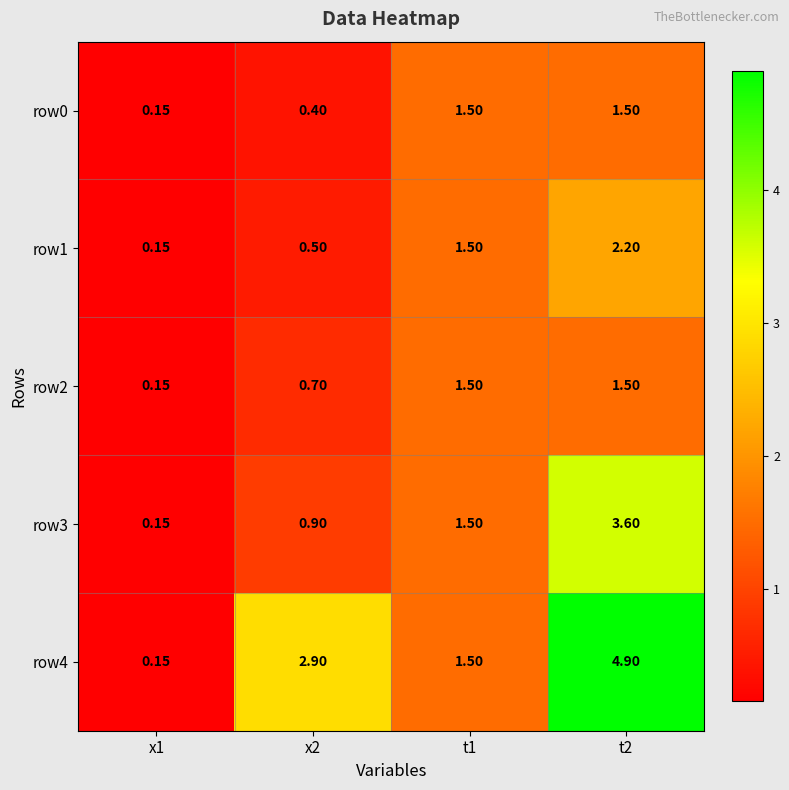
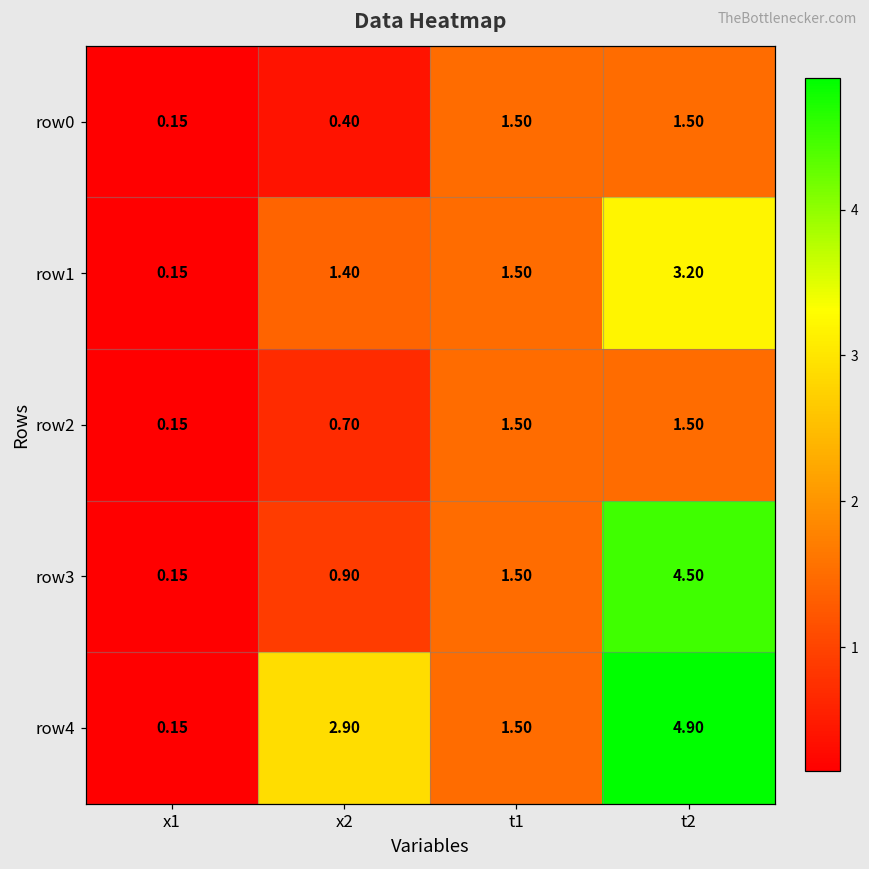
  {
    "row0": {
      "x1": 0.15,
      "x2": 0.40,
      "t1": 1.50,
      "t2": 1.50
    },
    "row1": {
      "x1": 0.15,
-     "x2": 0.50,
+     "x2": 1.40,
      "t1": 1.50,
-     "t2": 2.20
+     "t2": 3.20
    },
    "row2": {
      "x1": 0.15,
      "x2": 0.70,
      "t1": 1.50,
      "t2": 1.50
    },
    "row3": {
      "x1": 0.15,
      "x2": 0.90,
      "t1": 1.50,
-     "t2": 3.60
+     "t2": 4.50
    },
    "row4": {
      "x1": 0.15,
      "x2": 2.90,
      "t1": 1.50,
      "t2": 4.90
    }
  }
